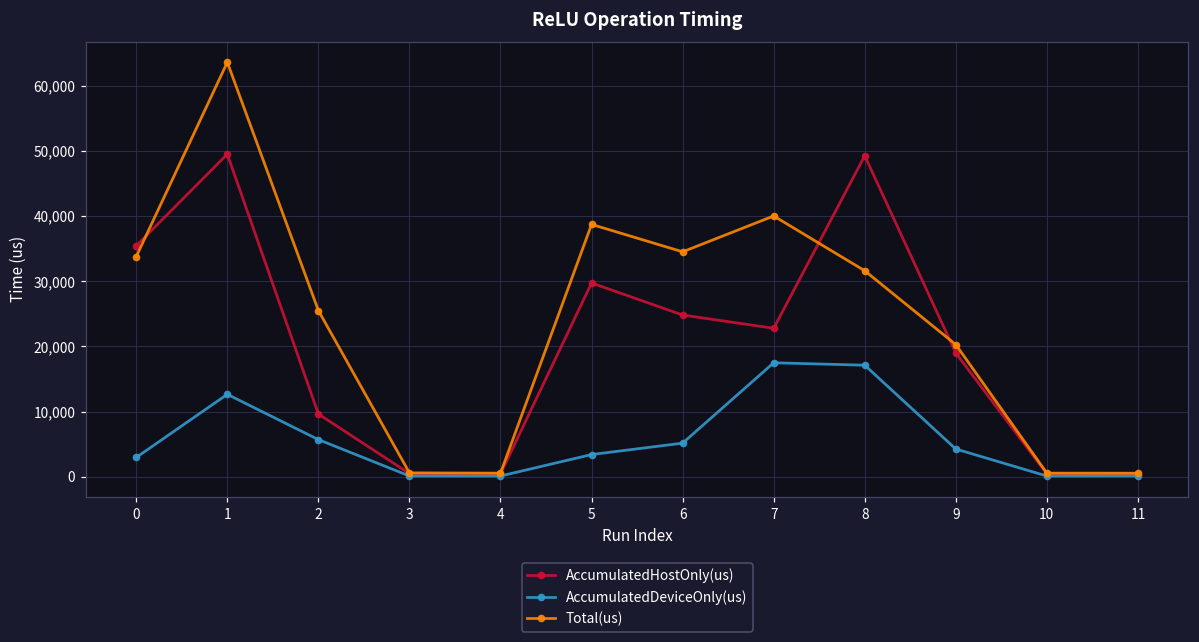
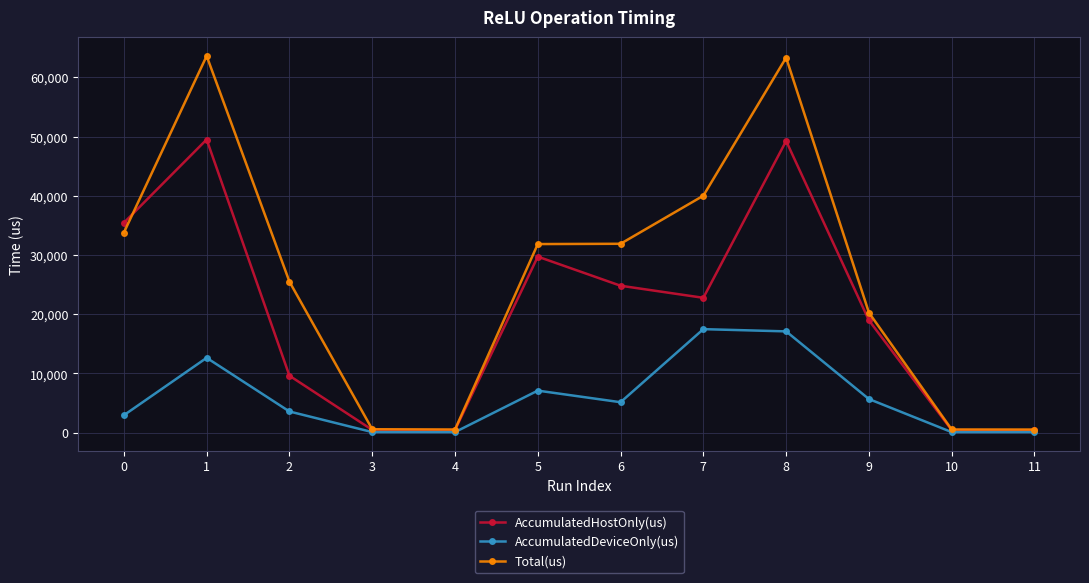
  {
    "AccumulatedHostOnly(us)": {
      "0": "35,000",
      "1": "49,000",
      "2": "10,000",
      "5": "30,000",
      "6": "25,000",
      "7": "23,000",
      "8": "49,000",
      "9": "19,000"
    },
    "AccumulatedDeviceOnly(us)": {
      "0": "3,000",
      "1": "13,000",
-     "2": "6,000",
-     "5": "3,000",
+     "2": "4,000",
+     "5": "7,000",
      "6": "5,000",
      "7": "17,000",
      "8": "17,000",
-     "9": "4,000"
+     "9": "6,000"
    },
    "Total(us)": {
      "0": "34,000",
      "1": "64,000",
      "2": "26,000",
-     "5": "39,000",
-     "6": "35,000",
+     "5": "32,000",
+     "6": "32,000",
      "7": "40,000",
-     "8": "32,000",
+     "8": "63,000",
      "9": "20,000"
    }
  }
